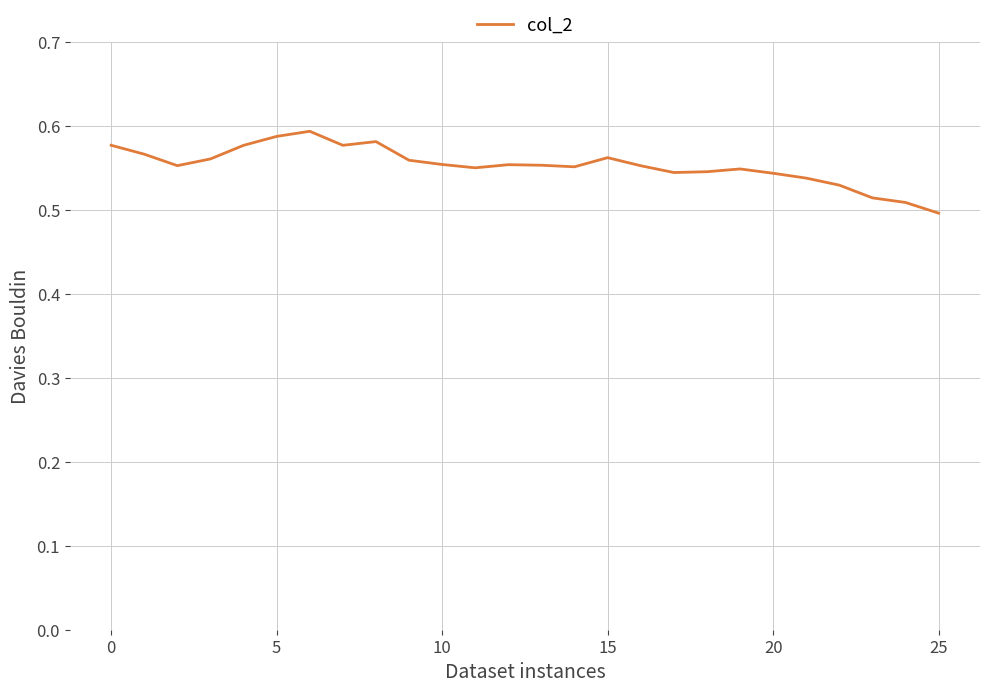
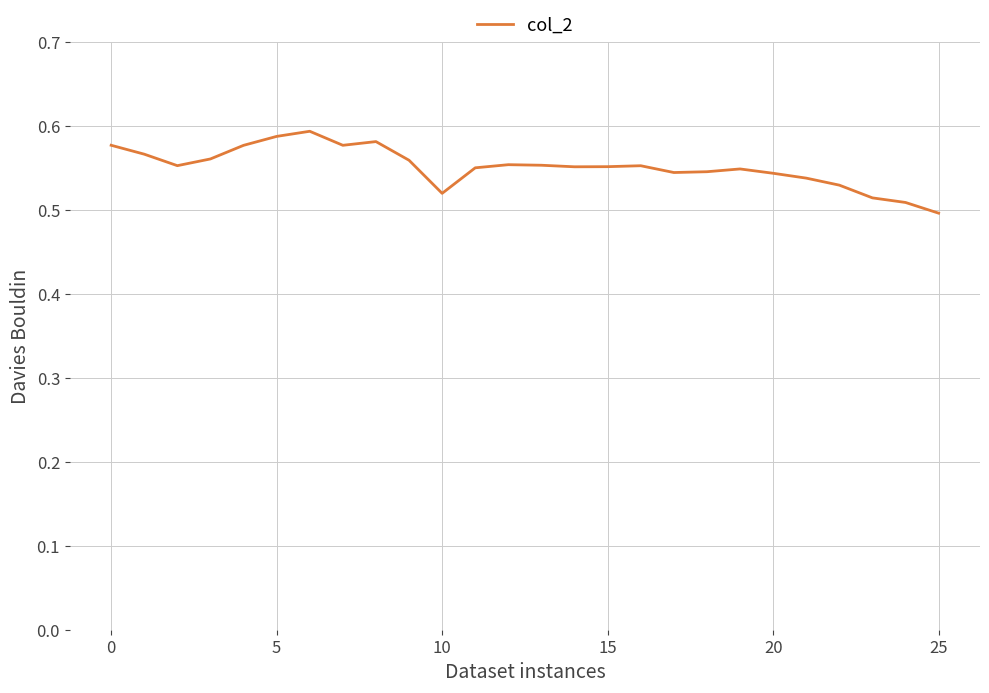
  {
    "0": 0.58,
    "5": 0.59,
-   "10": 0.55,
-   "15": 0.56,
+   "10": 0.52,
+   "15": 0.55,
    "20": 0.54,
    "25": 0.50
  }
